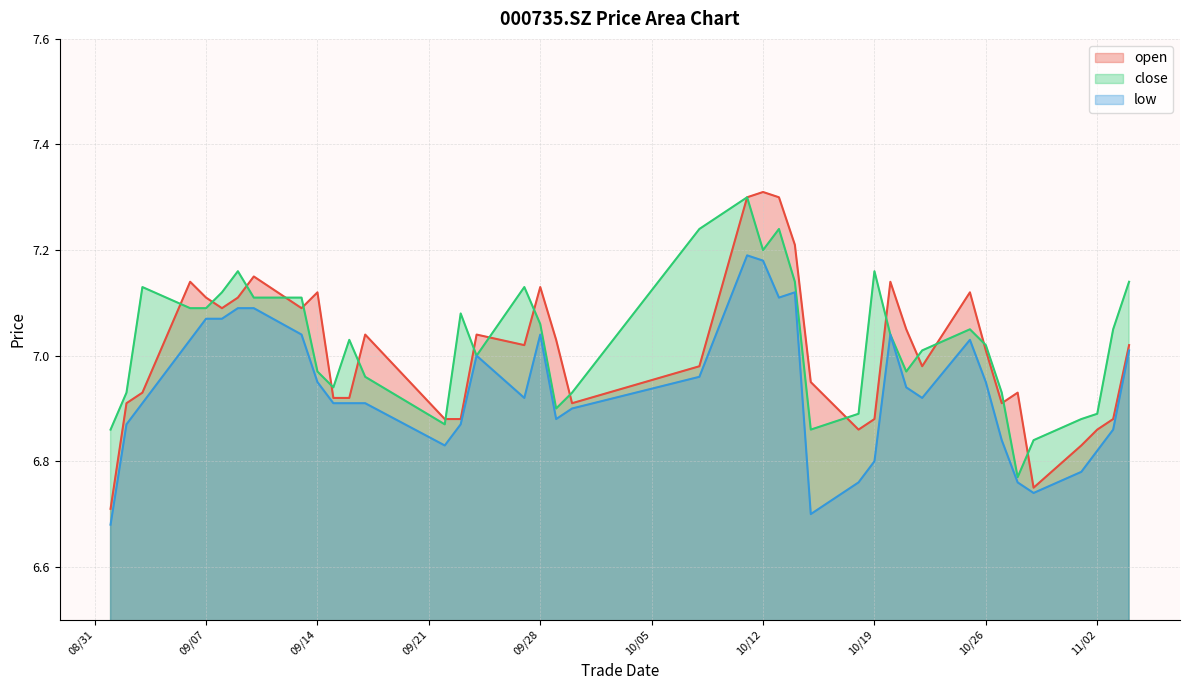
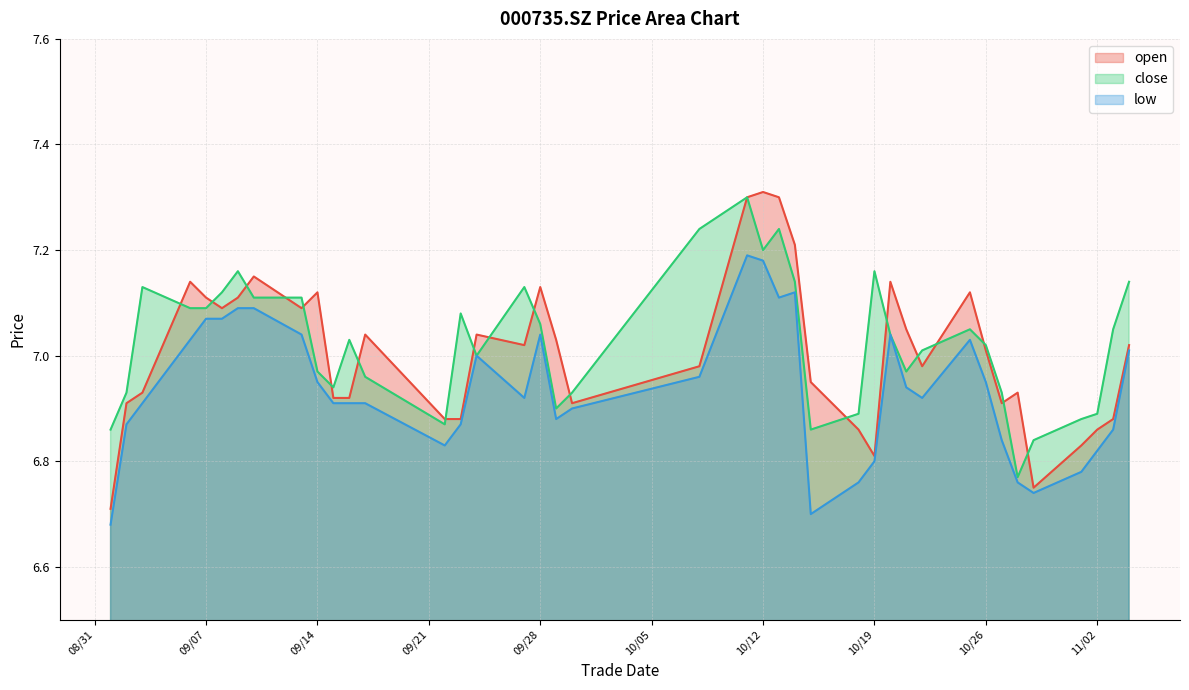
  {
    "open": {
      "09/07": 7.11,
      "09/14": 7.12,
      "09/28": 7.13,
      "10/12": 7.31,
-     "10/19": 6.88,
+     "10/19": 6.81,
      "10/26": 7.01,
      "11/02": 6.86
    },
    "close": {
      "09/07": 7.09,
      "09/14": 6.97,
      "09/28": 7.06,
      "10/12": 7.20,
      "10/19": 7.16,
      "10/26": 7.02,
      "11/02": 6.89
    },
    "low": {
      "09/07": 7.07,
      "09/14": 6.95,
      "09/28": 7.04,
      "10/12": 7.18,
      "10/19": 6.80,
      "10/26": 6.95,
      "11/02": 6.82
    }
  }
